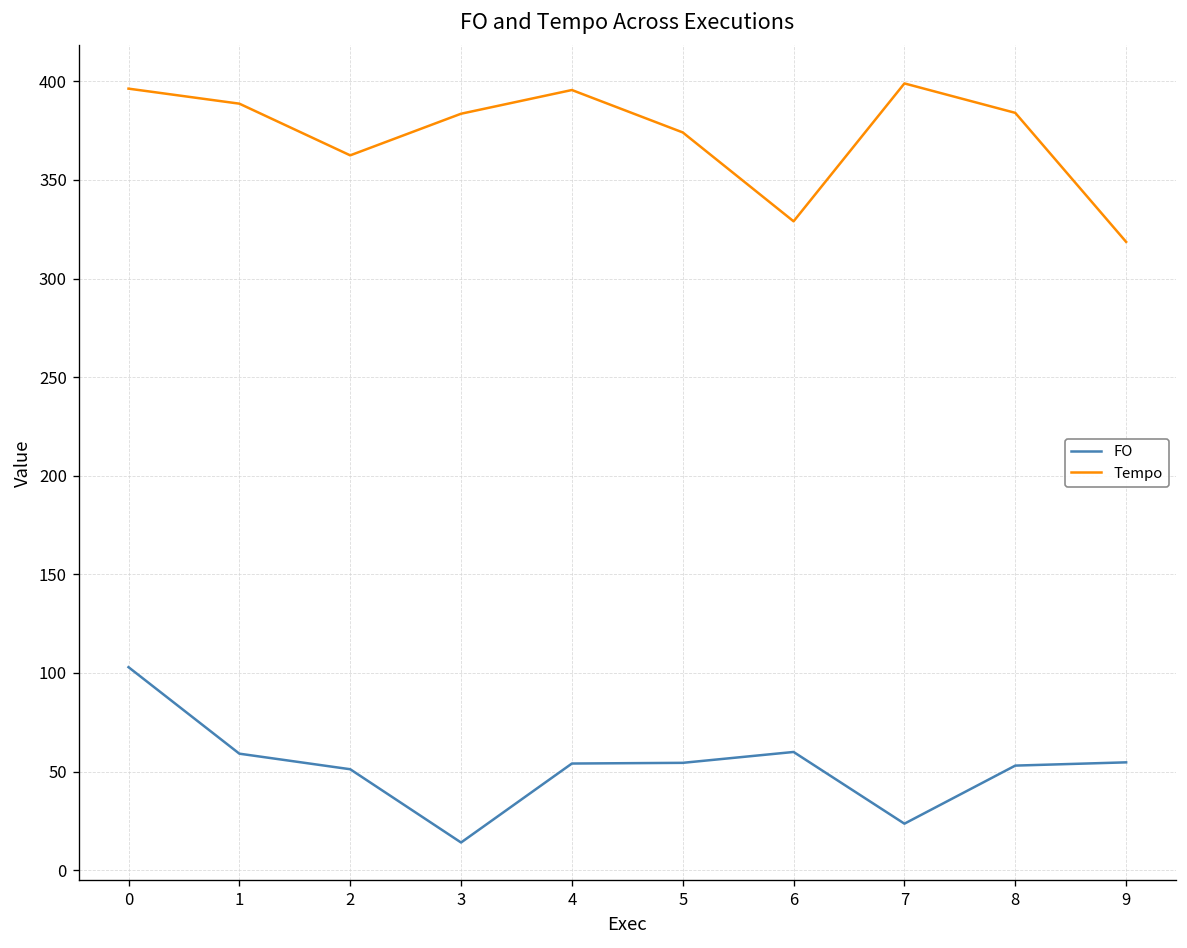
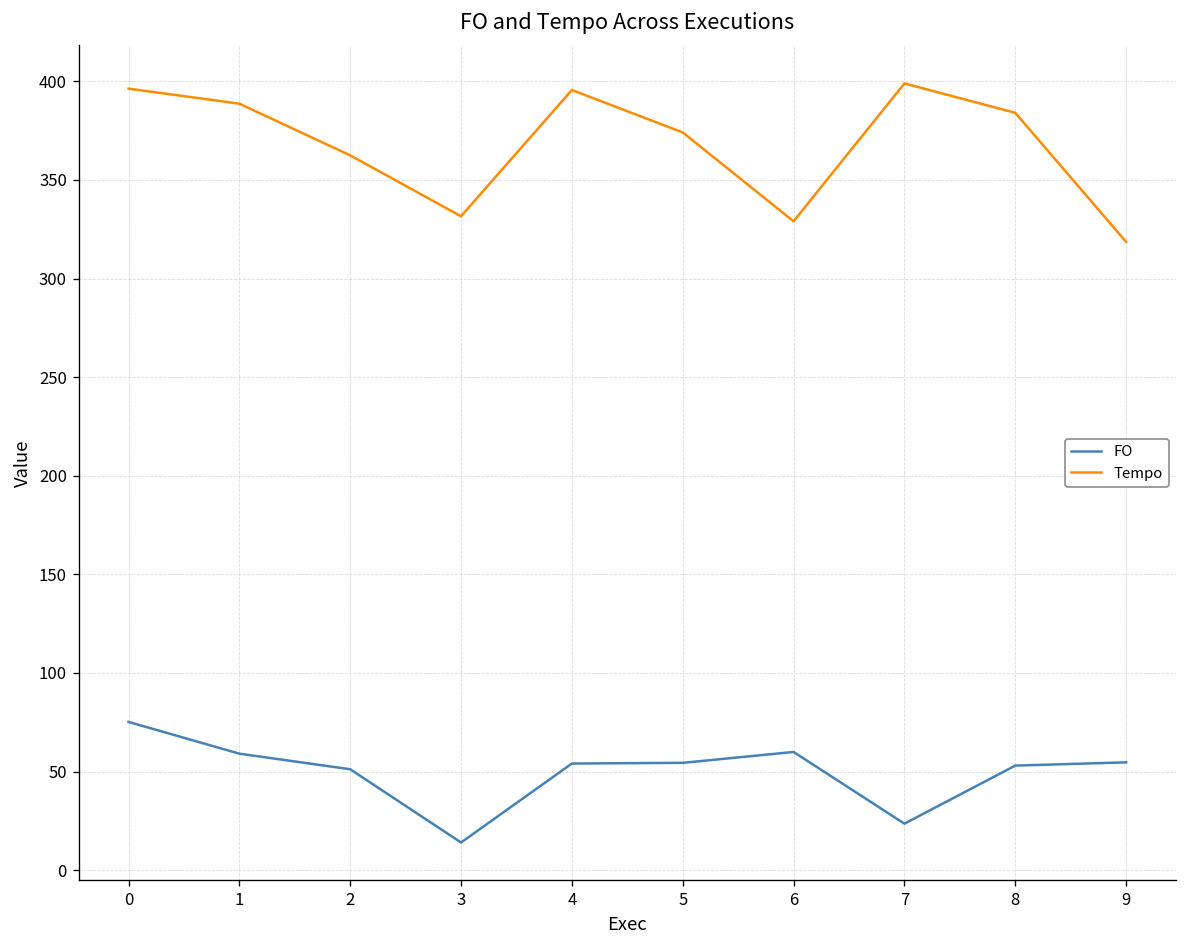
  {
    "FO": {
-     "0": 103,
+     "0": 75,
      "1": 59,
      "2": 51,
      "3": 14,
      "4": 54,
      "5": 54,
      "6": 60,
      "7": 24,
      "8": 53,
      "9": 55
    },
    "Tempo": {
      "0": 396,
      "1": 389,
      "2": 362,
-     "3": 384,
+     "3": 332,
      "4": 396,
      "5": 374,
      "6": 329,
      "7": 399,
      "8": 384,
      "9": 319
    }
  }
